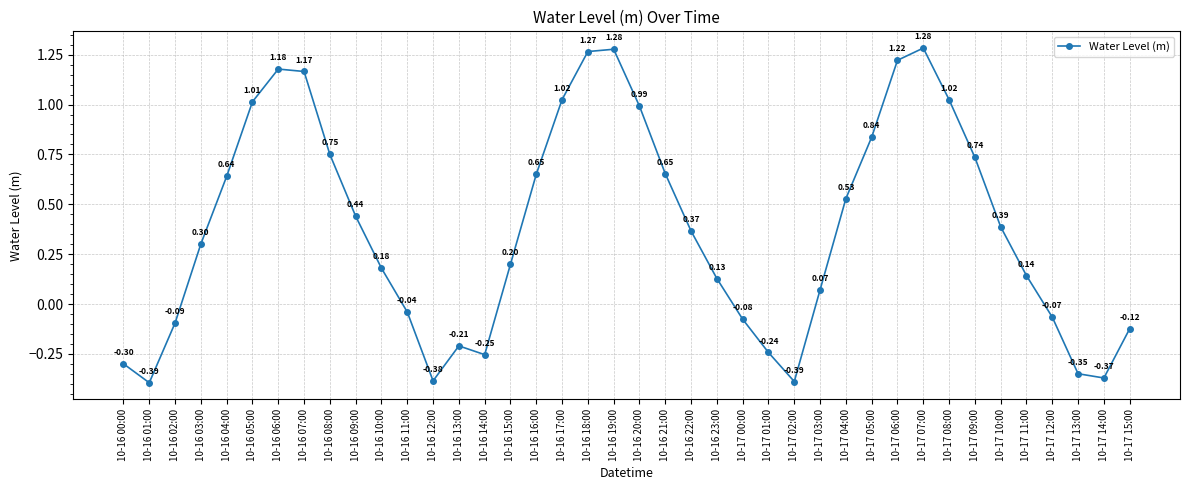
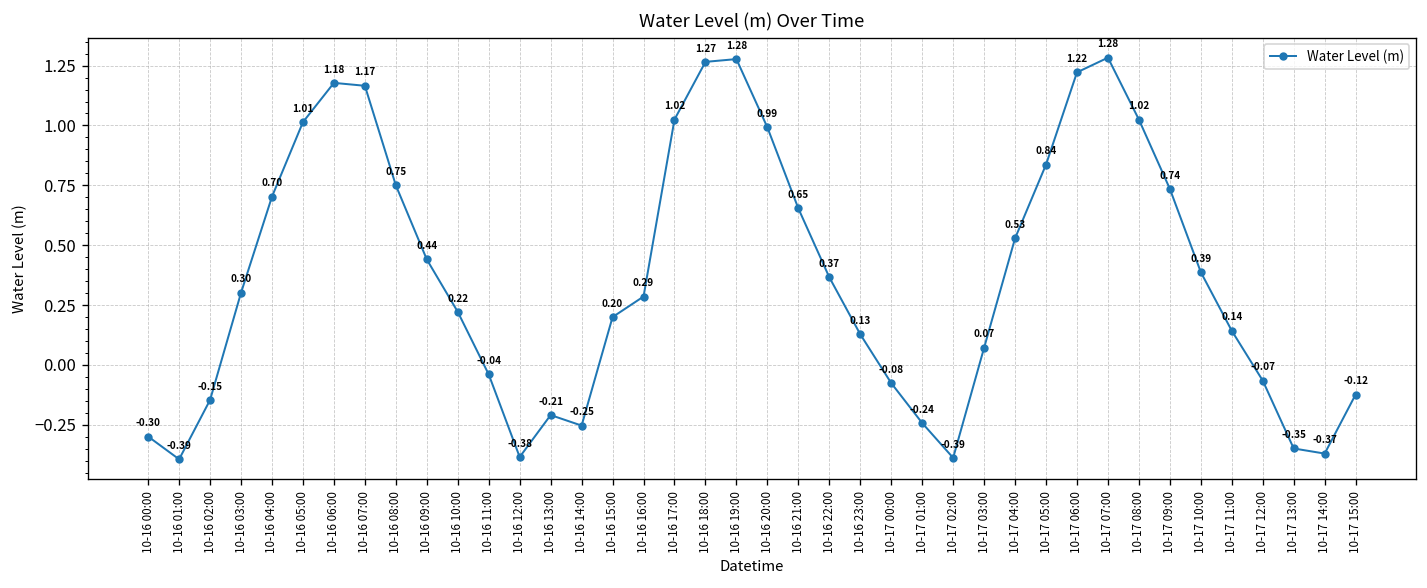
  {
    "10-16 00:00": -0.30,
    "10-16 01:00": -0.39,
-   "10-16 02:00": -0.09,
+   "10-16 02:00": -0.15,
    "10-16 03:00": 0.30,
-   "10-16 04:00": 0.64,
+   "10-16 04:00": 0.70,
    "10-16 05:00": 1.01,
    "10-16 06:00": 1.18,
    "10-16 07:00": 1.17,
    "10-16 08:00": 0.75,
    "10-16 09:00": 0.44,
-   "10-16 10:00": 0.18,
+   "10-16 10:00": 0.22,
    "10-16 11:00": -0.04,
    "10-16 12:00": -0.38,
    "10-16 13:00": -0.21,
    "10-16 14:00": -0.25,
    "10-16 15:00": 0.20,
-   "10-16 16:00": 0.65,
+   "10-16 16:00": 0.29,
    "10-16 17:00": 1.02,
    "10-16 18:00": 1.27,
    "10-16 19:00": 1.28,
    "10-16 20:00": 0.99,
    "10-16 21:00": 0.65,
    "10-16 22:00": 0.37,
    "10-16 23:00": 0.13,
    "10-17 00:00": -0.08,
    "10-17 01:00": -0.24,
    "10-17 02:00": -0.39,
    "10-17 03:00": 0.07,
    "10-17 04:00": 0.53,
    "10-17 05:00": 0.84,
    "10-17 06:00": 1.22,
    "10-17 07:00": 1.28,
    "10-17 08:00": 1.02,
    "10-17 09:00": 0.74,
    "10-17 10:00": 0.39,
    "10-17 11:00": 0.14,
    "10-17 12:00": -0.07,
    "10-17 13:00": -0.35,
    "10-17 14:00": -0.37,
    "10-17 15:00": -0.12
  }
